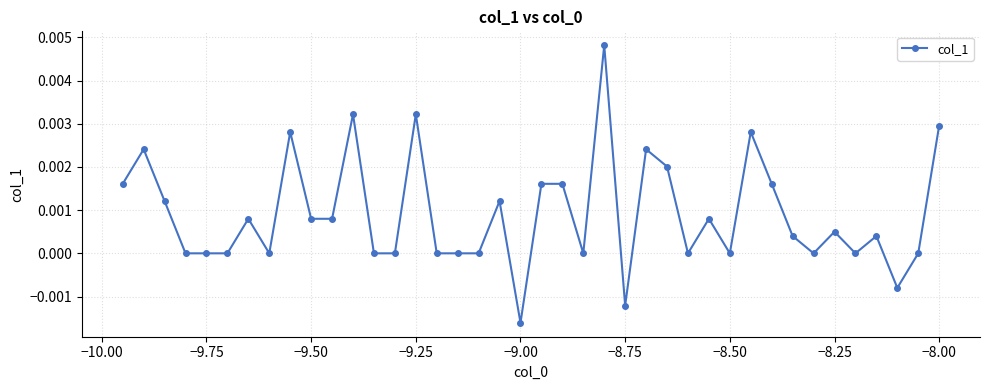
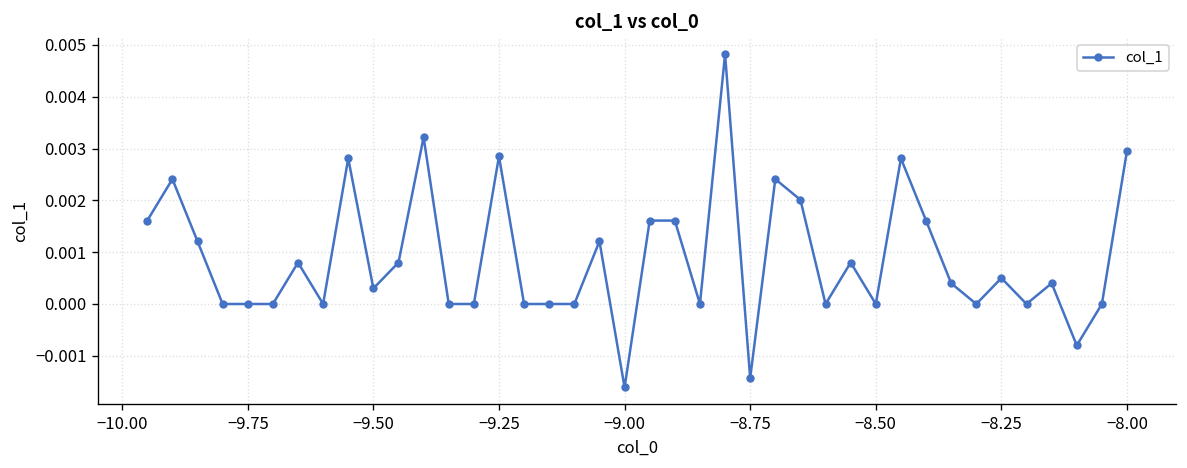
  {
    "−9.75": 0.0000,
-   "−9.50": 0.0008,
-   "−9.25": 0.0032,
+   "−9.50": 0.0003,
+   "−9.25": 0.0029,
    "−9.00": -0.0016,
-   "−8.75": -0.0012,
+   "−8.75": -0.0014,
    "−8.50": 0.0000,
    "−8.25": 0.0005,
    "−8.00": 0.0030
  }
